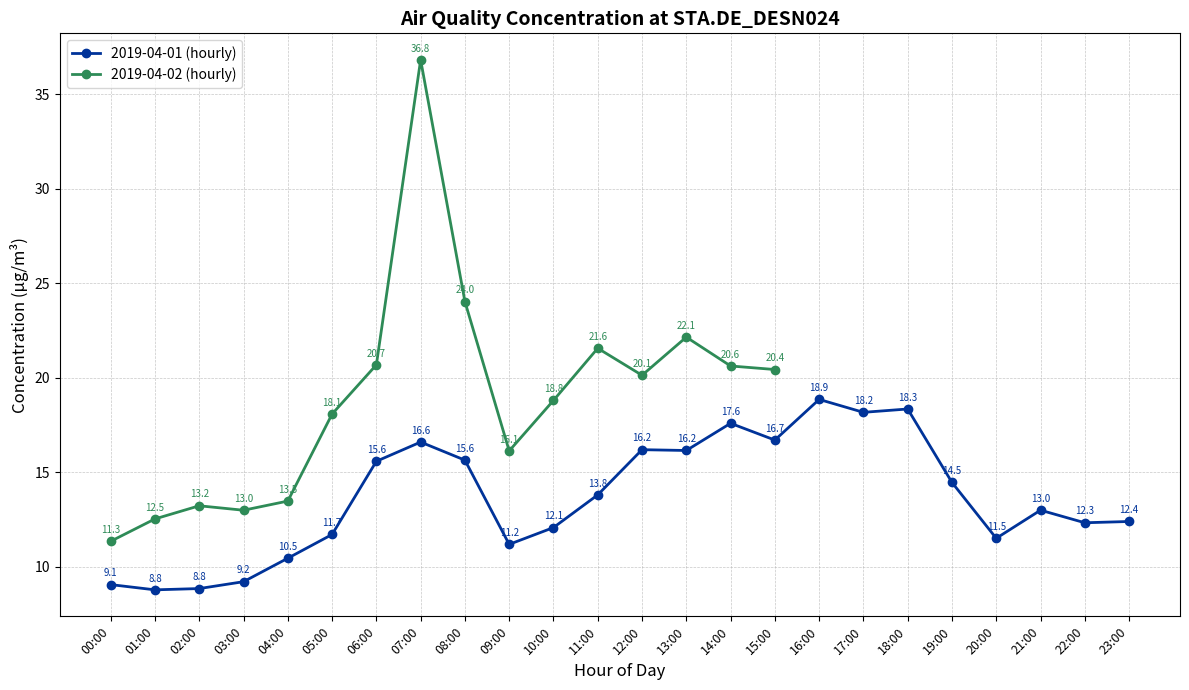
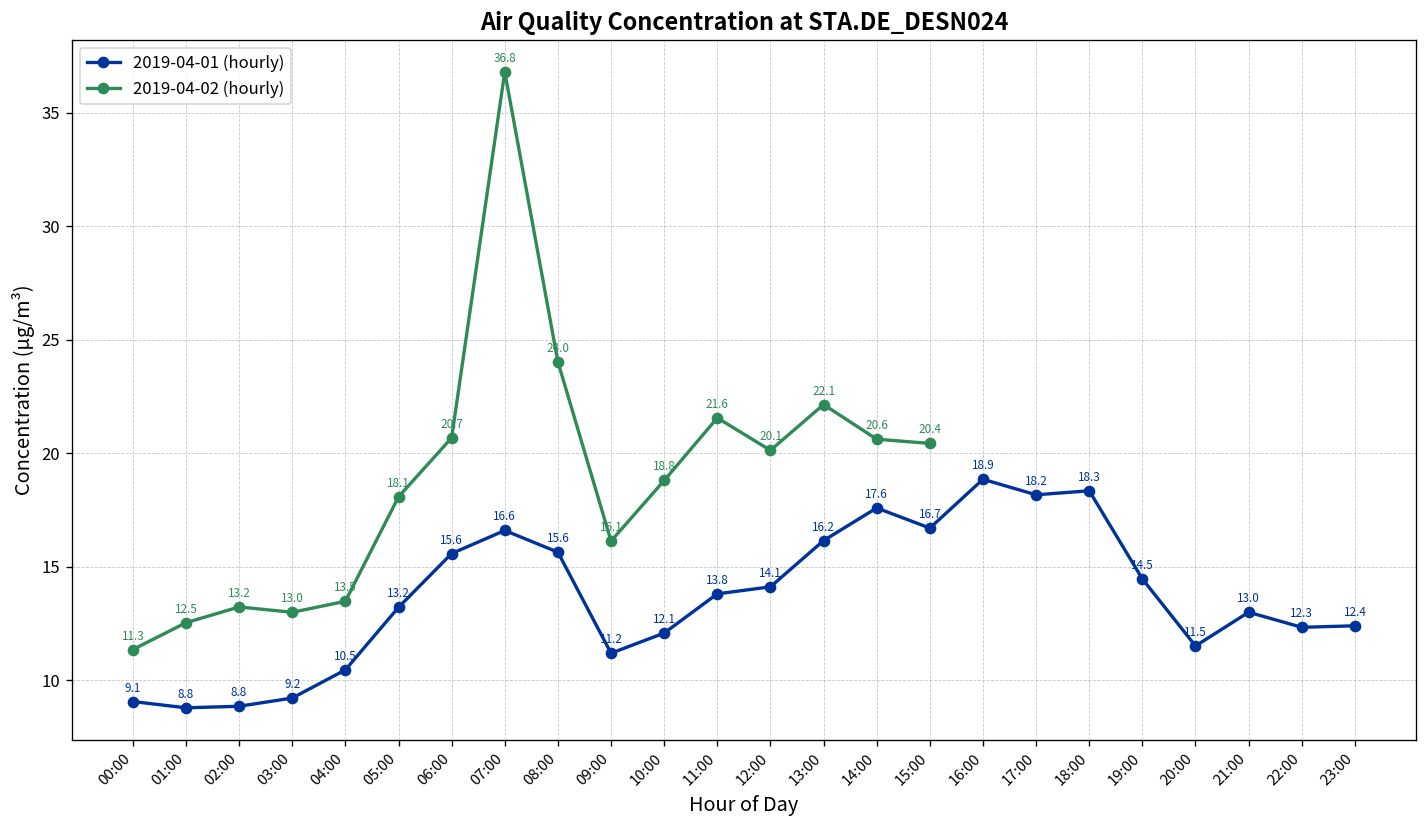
  {
    "2019-04-01 (hourly)": {
      "00:00": 9.1,
      "01:00": 8.8,
      "02:00": 8.8,
      "03:00": 9.2,
      "04:00": 10.5,
-     "05:00": 11.7,
+     "05:00": 13.2,
      "06:00": 15.6,
      "07:00": 16.6,
      "08:00": 15.6,
      "09:00": 11.2,
      "10:00": 12.1,
      "11:00": 13.8,
-     "12:00": 16.2,
+     "12:00": 14.1,
      "13:00": 16.2,
      "14:00": 17.6,
      "15:00": 16.7,
      "16:00": 18.9,
      "17:00": 18.2,
      "18:00": 18.3,
      "19:00": 14.5,
      "20:00": 11.5,
      "21:00": 13.0,
      "22:00": 12.3,
      "23:00": 12.4
    },
    "2019-04-02 (hourly)": {
      "00:00": 11.3,
      "01:00": 12.5,
      "02:00": 13.2,
      "03:00": 13.0,
      "04:00": 13.5,
      "05:00": 18.1,
      "06:00": 20.7,
      "07:00": 36.8,
      "08:00": 24.0,
      "09:00": 16.1,
      "10:00": 18.8,
      "11:00": 21.6,
      "12:00": 20.1,
      "13:00": 22.1,
      "14:00": 20.6,
      "15:00": 20.4
    }
  }
